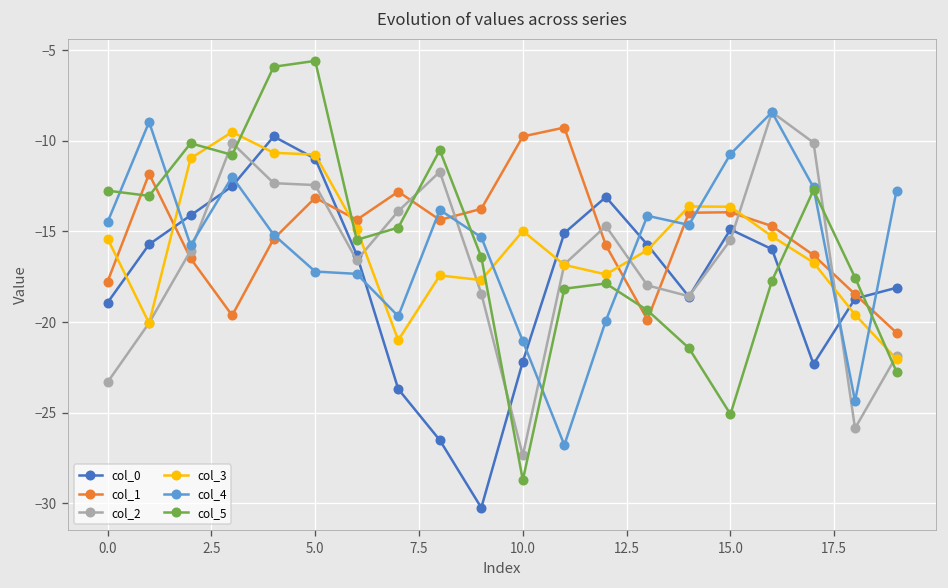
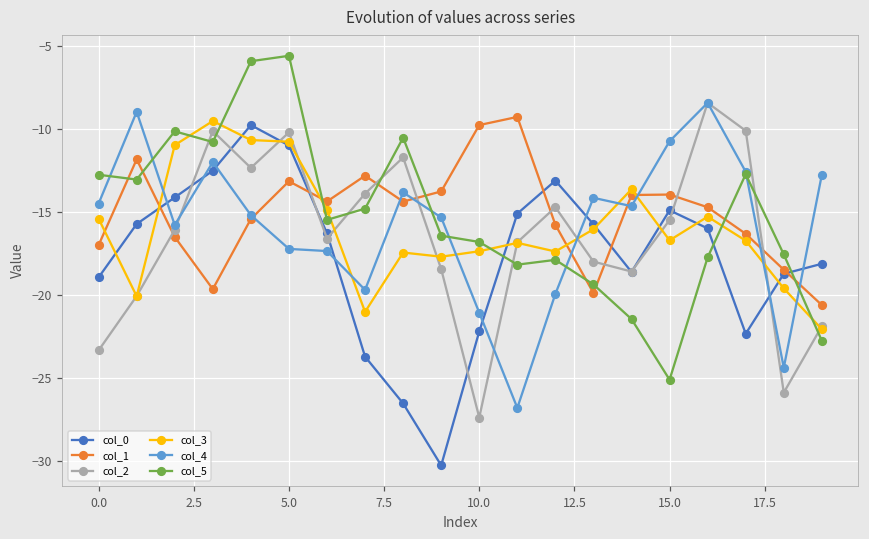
  {
    "col_1": {
-     "0.0": -17.8,
+     "0.0": -17.0,
      "5.0": -13.1,
      "10.0": -9.8,
      "15.0": -13.9
    },
    "col_2": {
      "0.0": -23.3,
-     "5.0": -12.4,
+     "5.0": -10.2,
      "10.0": -27.4,
      "15.0": -15.5
    },
    "col_3": {
      "0.0": -15.4,
      "5.0": -10.8,
-     "10.0": -15.0,
-     "15.0": -13.6
+     "10.0": -17.4,
+     "15.0": -16.7
    },
    "col_5": {
      "0.0": -12.8,
      "5.0": -5.6,
-     "10.0": -28.7,
+     "10.0": -16.8,
      "15.0": -25.1
    }
  }
